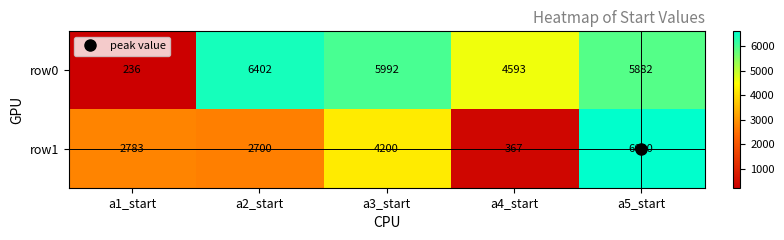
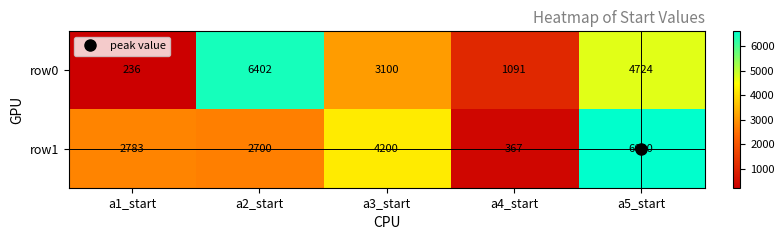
  {
    "row0": {
      "a1_start": 236,
      "a2_start": 6402,
-     "a3_start": 5992,
-     "a4_start": 4593,
-     "a5_start": 5882
+     "a3_start": 3100,
+     "a4_start": 1091,
+     "a5_start": 4724
    },
    "row1": {
      "a1_start": 2783,
      "a2_start": 2700,
      "a3_start": 4200,
      "a4_start": 367
    }
  }
